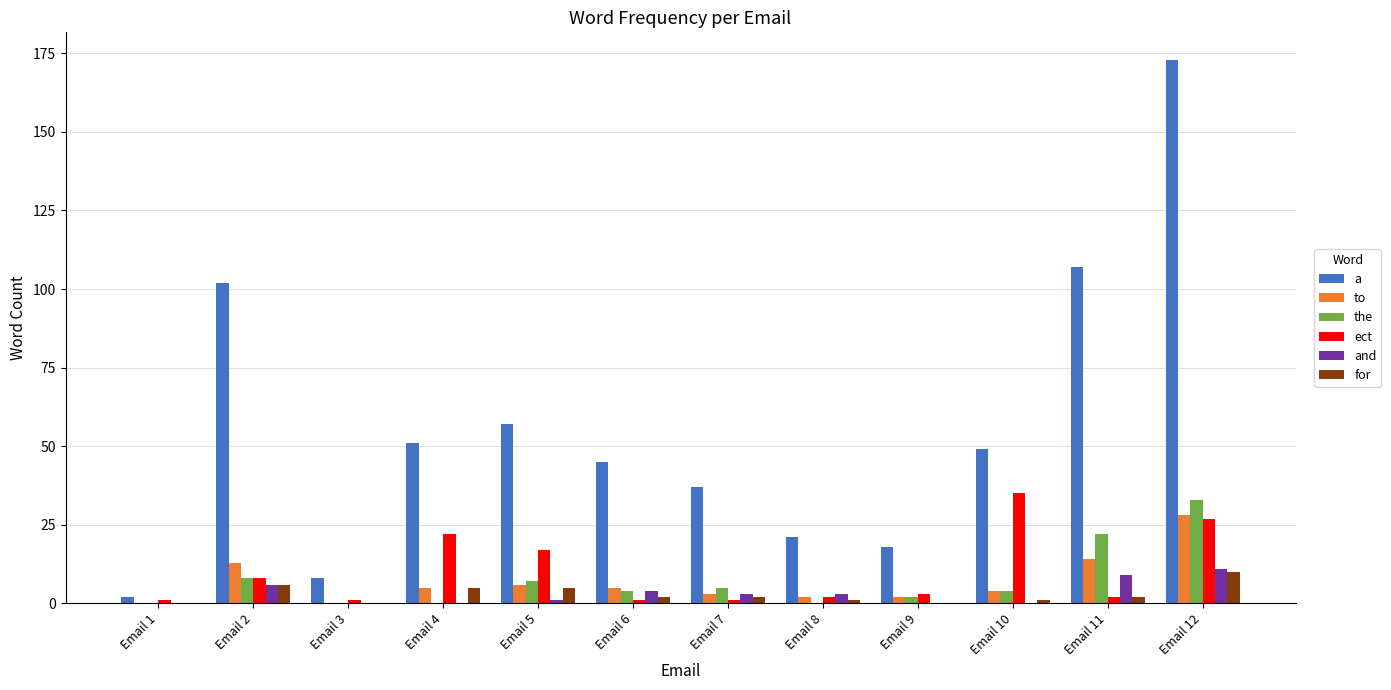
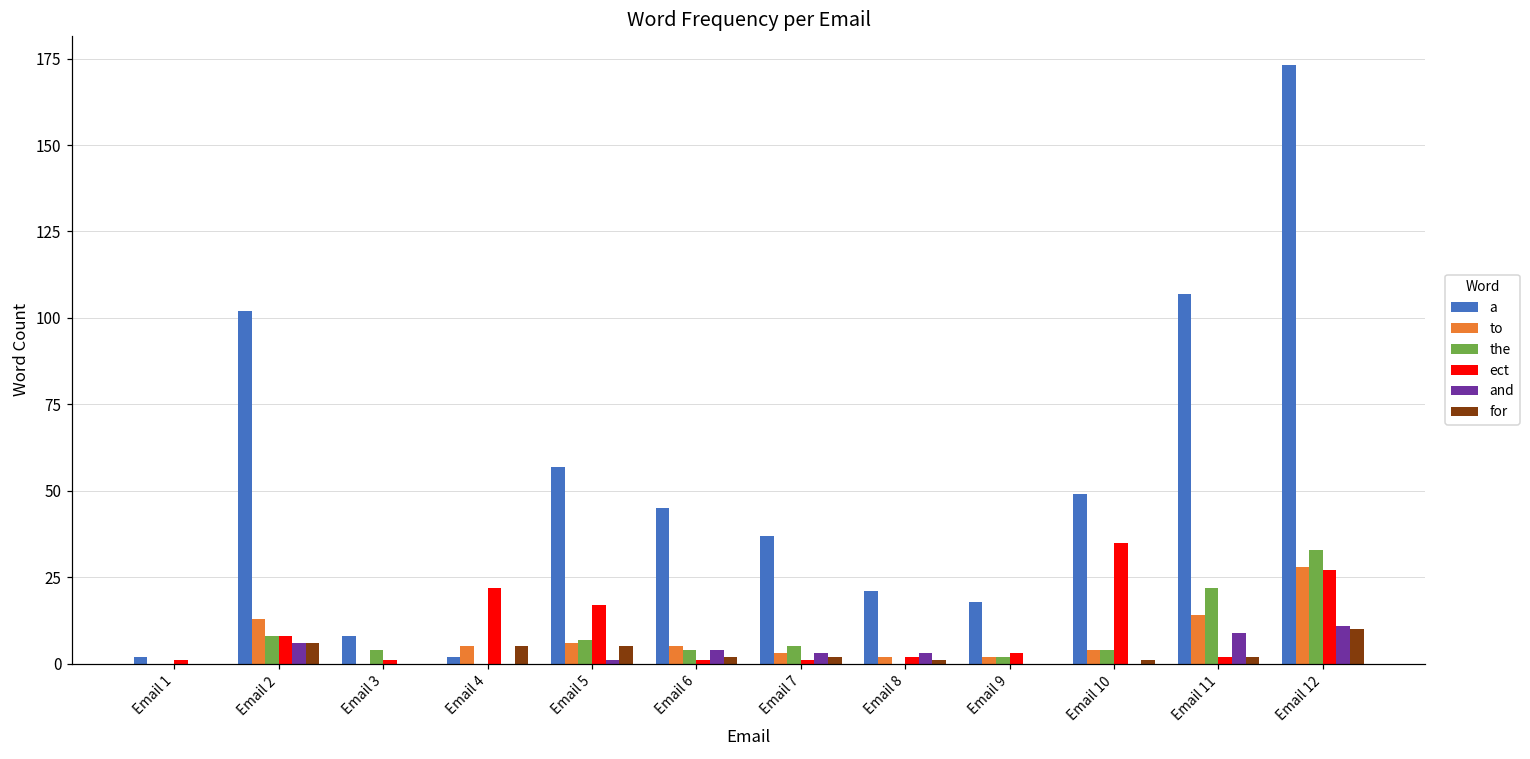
  {
    "a": {
      "Email 1": 2,
      "Email 2": 102,
      "Email 3": 8,
-     "Email 4": 51,
+     "Email 4": 2,
      "Email 5": 57,
      "Email 6": 45,
      "Email 7": 37,
      "Email 8": 21,
      "Email 9": 18,
      "Email 10": 49,
      "Email 11": 107,
      "Email 12": 173
    },
    "to": {
      "Email 1": 0,
      "Email 2": 13,
      "Email 3": 0,
      "Email 4": 5,
      "Email 5": 6,
      "Email 6": 5,
      "Email 7": 3,
      "Email 8": 2,
      "Email 9": 2,
      "Email 10": 4,
      "Email 11": 14,
      "Email 12": 28
    },
    "the": {
      "Email 1": 0,
      "Email 2": 8,
-     "Email 3": 0,
+     "Email 3": 4,
      "Email 4": 0,
      "Email 5": 7,
      "Email 6": 4,
      "Email 7": 5,
      "Email 8": 0,
      "Email 9": 2,
      "Email 10": 4,
      "Email 11": 22,
      "Email 12": 33
    },
    "ect": {
      "Email 1": 1,
      "Email 2": 8,
      "Email 3": 1,
      "Email 4": 22,
      "Email 5": 17,
      "Email 6": 1,
      "Email 7": 1,
      "Email 8": 2,
      "Email 9": 3,
      "Email 10": 35,
      "Email 11": 2,
      "Email 12": 27
    },
    "and": {
      "Email 1": 0,
      "Email 2": 6,
      "Email 3": 0,
      "Email 4": 0,
      "Email 5": 1,
      "Email 6": 4,
      "Email 7": 3,
      "Email 8": 3,
      "Email 9": 0,
      "Email 10": 0,
      "Email 11": 9,
      "Email 12": 11
    },
    "for": {
      "Email 1": 0,
      "Email 2": 6,
      "Email 3": 0,
      "Email 4": 5,
      "Email 5": 5,
      "Email 6": 2,
      "Email 7": 2,
      "Email 8": 1,
      "Email 9": 0,
      "Email 10": 1,
      "Email 11": 2,
      "Email 12": 10
    }
  }
